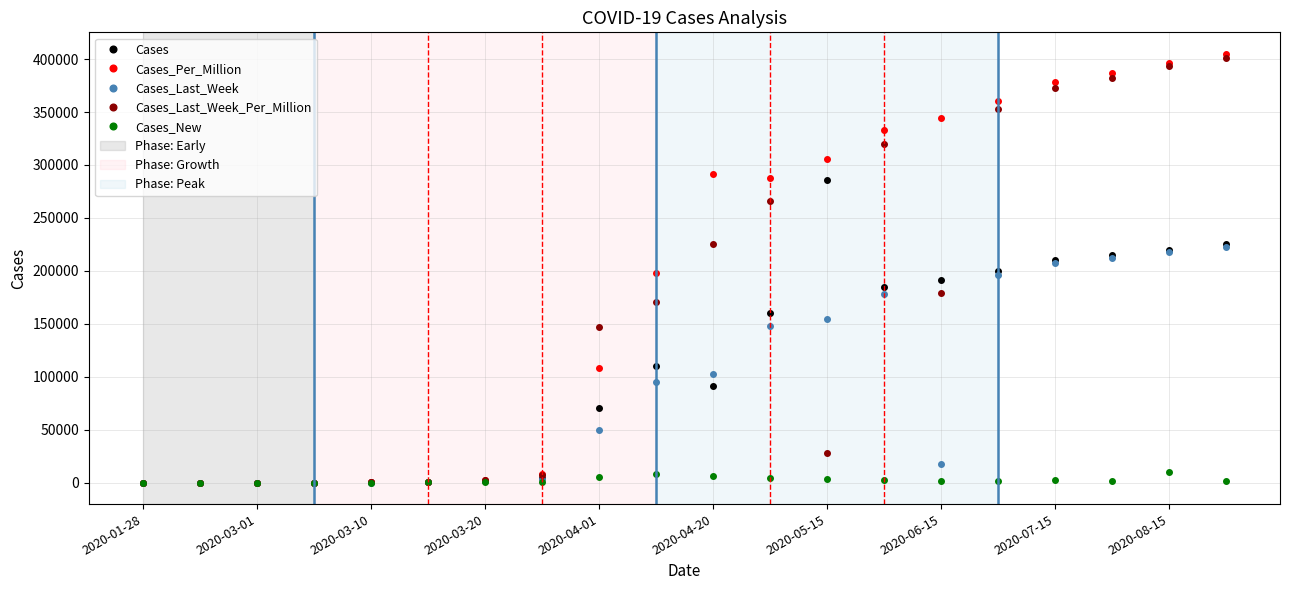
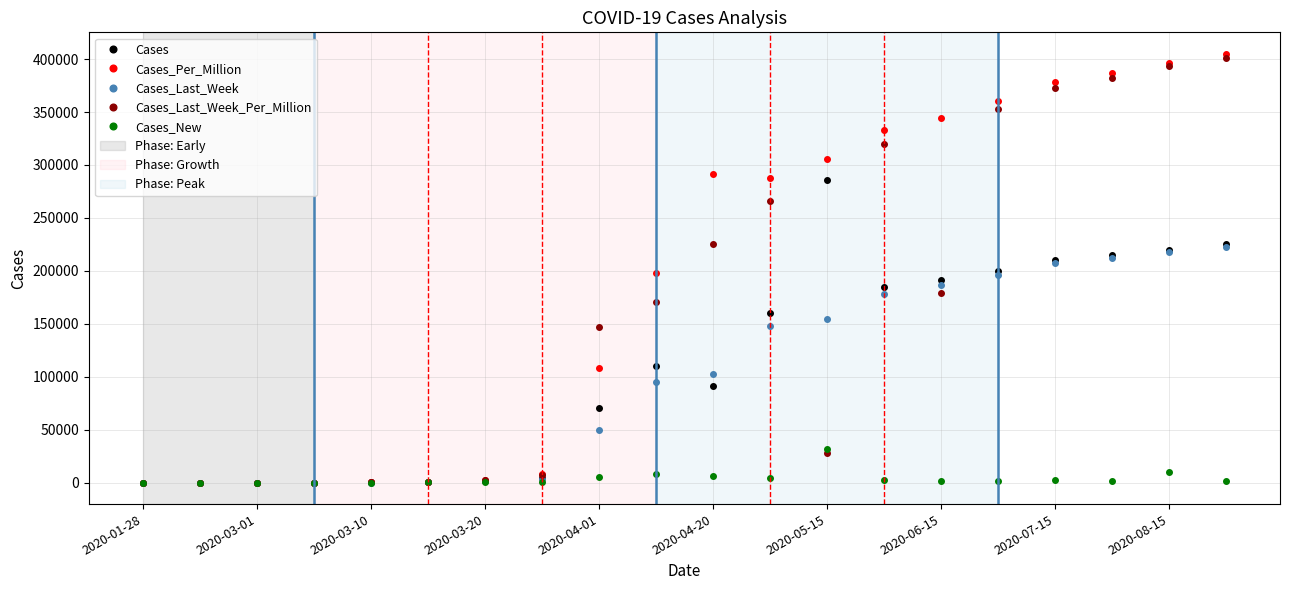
  {
    "Cases": {
      "2020-04-01": 71000,
      "2020-04-20": 91000,
      "2020-05-15": 286000,
      "2020-06-15": 191000,
      "2020-07-15": 210000
    },
    "Cases_Per_Million": {
      "2020-04-01": 108000,
      "2020-04-20": 291000,
      "2020-05-15": 306000,
      "2020-06-15": 344000,
      "2020-07-15": 378000,
      "2020-08-15": 396000
    },
    "Cases_Last_Week": {
      "2020-04-01": 50000,
      "2020-04-20": 102000,
      "2020-05-15": 154000,
-     "2020-06-15": 18000,
+     "2020-06-15": 187000,
      "2020-07-15": 207000
    },
    "Cases_Last_Week_Per_Million": {
      "2020-04-01": 147000,
      "2020-04-20": 225000,
      "2020-05-15": 28000,
      "2020-06-15": 179000,
      "2020-07-15": 373000,
      "2020-08-15": 393000
    },
    "Cases_New": {
      "2020-04-01": 5000,
      "2020-04-20": 6000,
-     "2020-05-15": 3000,
+     "2020-05-15": 32000,
      "2020-06-15": 2000,
      "2020-07-15": 2000,
      "2020-08-15": 10000
    }
  }
